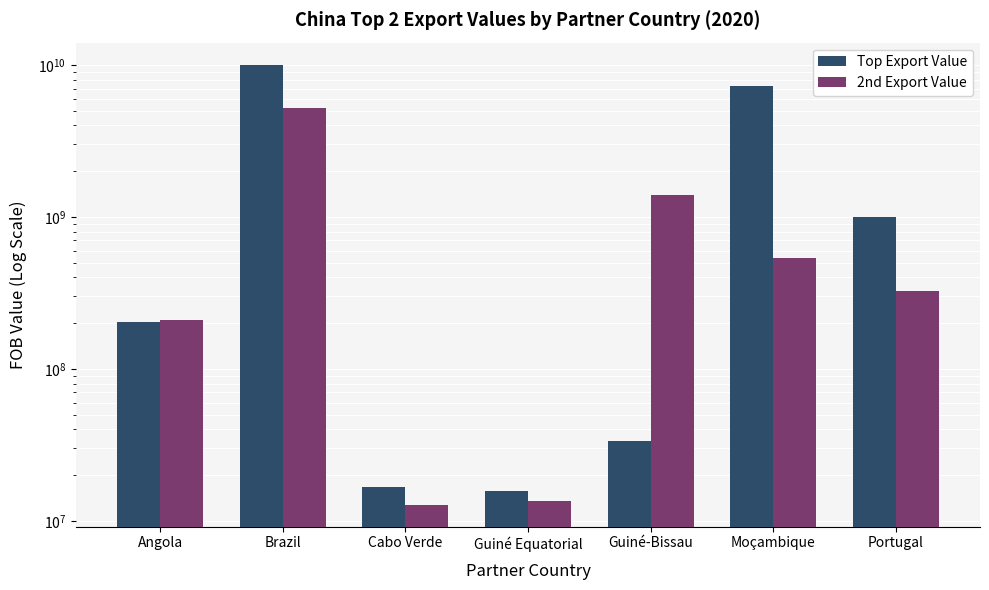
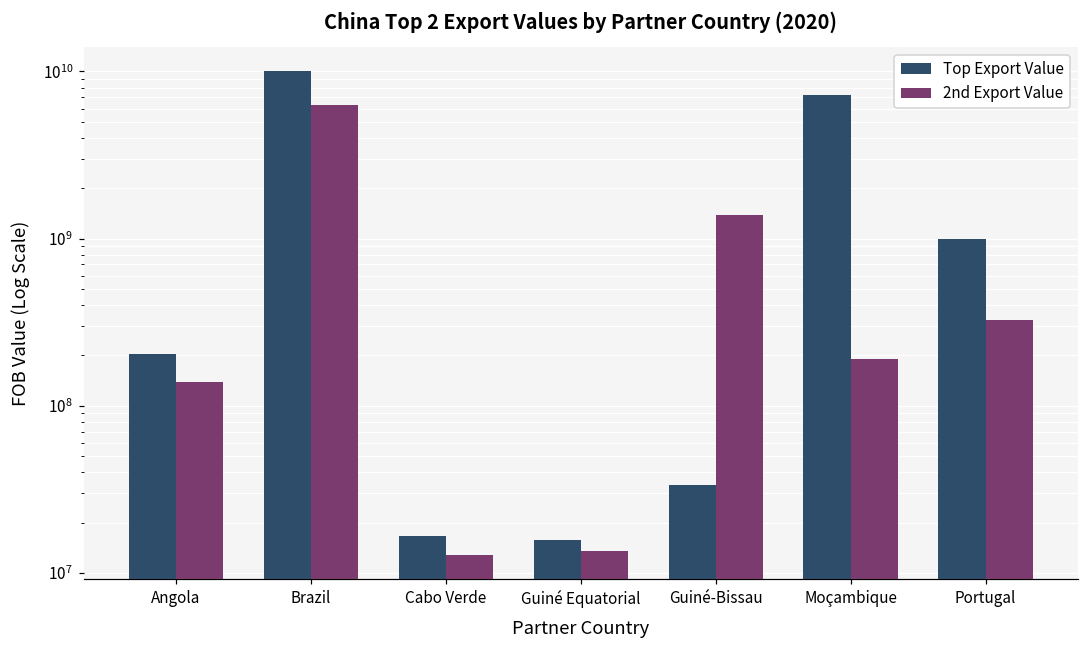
  {
    "Top Export Value": {
      "Angola": 200000000,
      "Brazil": 10000000000,
      "Cabo Verde": 17000000,
      "Guiné Equatorial": 16000000,
      "Guiné-Bissau": 34000000,
      "Moçambique": 7000000000,
      "Portugal": 1000000000
    },
    "2nd Export Value": {
-     "Angola": 210000000,
-     "Brazil": 5200000000,
+     "Angola": 140000000,
+     "Brazil": 6300000000,
      "Cabo Verde": 13000000,
      "Guiné Equatorial": 13000000,
      "Guiné-Bissau": 1400000000,
-     "Moçambique": 540000000,
+     "Moçambique": 190000000,
      "Portugal": 330000000
    }
  }
